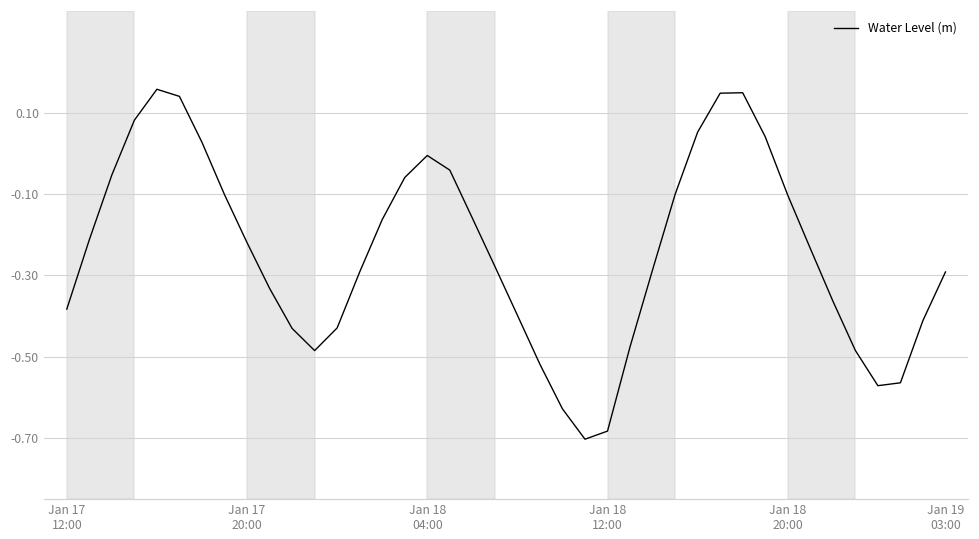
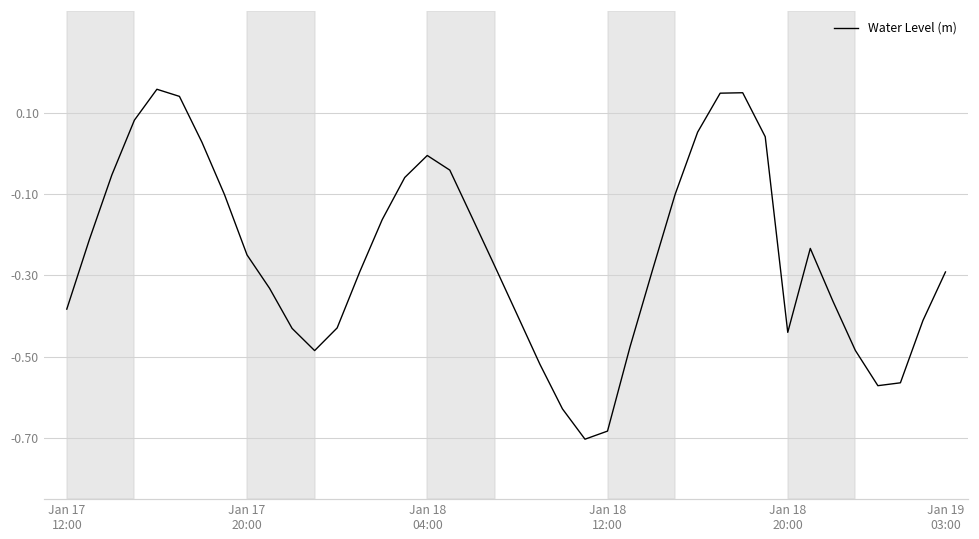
  {
    "Jan 17 12:00": -0.38,
-   "Jan 17 20:00": -0.22,
+   "Jan 17 20:00": -0.25,
    "Jan 18 04:00": -0.01,
    "Jan 18 12:00": -0.68,
-   "Jan 18 20:00": -0.10,
+   "Jan 18 20:00": -0.44,
    "Jan 19 03:00": -0.29
  }
